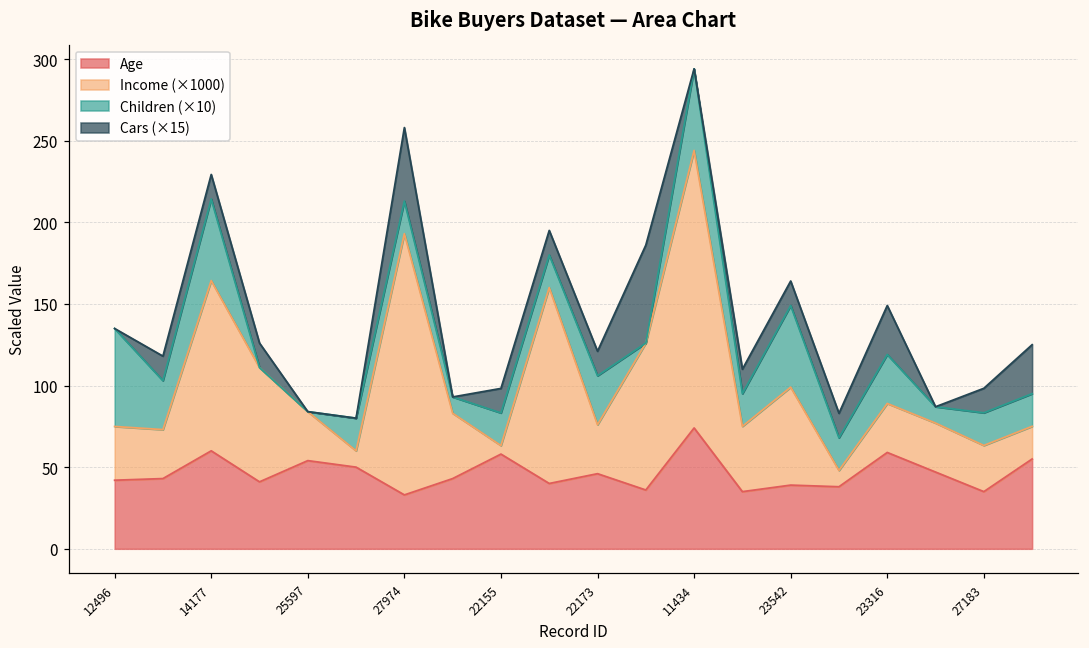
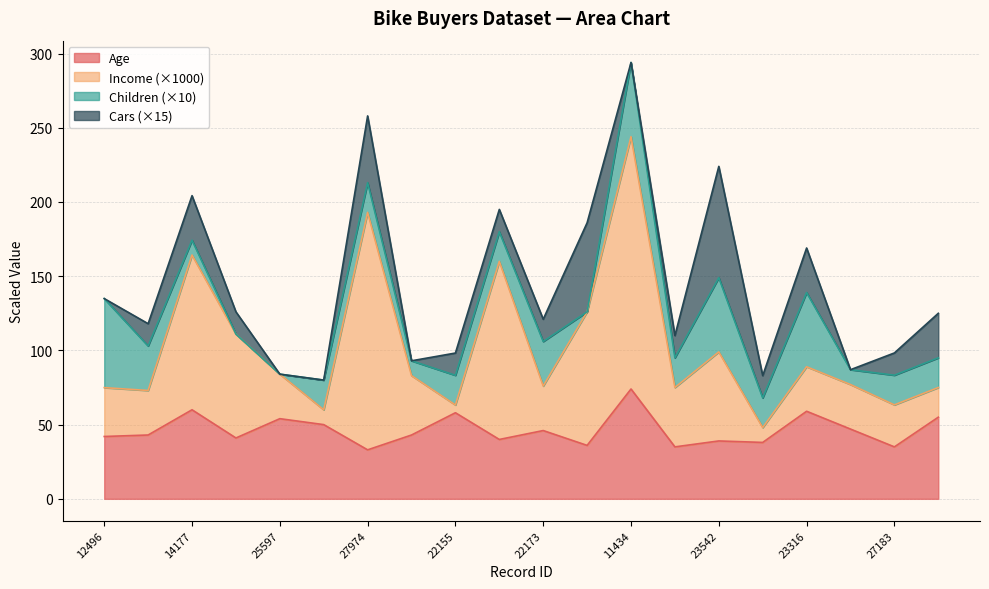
  {
    "Age": {
      "12496": 42,
      "14177": 60,
      "25597": 54,
      "27974": 33,
      "22155": 58,
      "22173": 46,
      "11434": 74,
      "23542": 39,
      "23316": 59,
      "27183": 35
    },
    "Income (×1000)": {
      "12496": 33,
      "14177": 104,
      "27974": 160,
      "22155": 5,
      "22173": 30,
      "11434": 170,
      "23542": 60,
      "23316": 30,
      "27183": 28
    },
    "Children (×10)": {
-     "14177": 50,
+     "14177": 10,
      "27974": 20,
      "22155": 20,
      "22173": 30,
      "23542": 50,
-     "23316": 30,
+     "23316": 50,
      "27183": 20
    },
    "Cars (×15)": {
-     "14177": 15,
+     "14177": 30,
      "27974": 45,
      "22155": 15,
      "22173": 15,
-     "23542": 15,
+     "23542": 75,
      "23316": 30,
      "27183": 15
    }
  }
